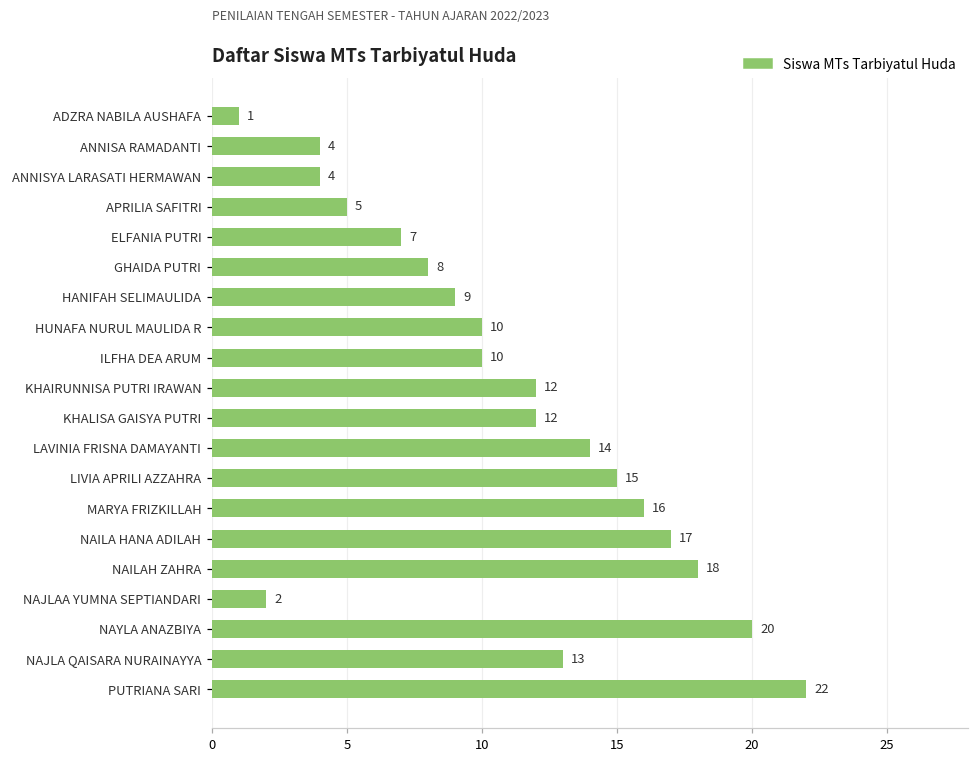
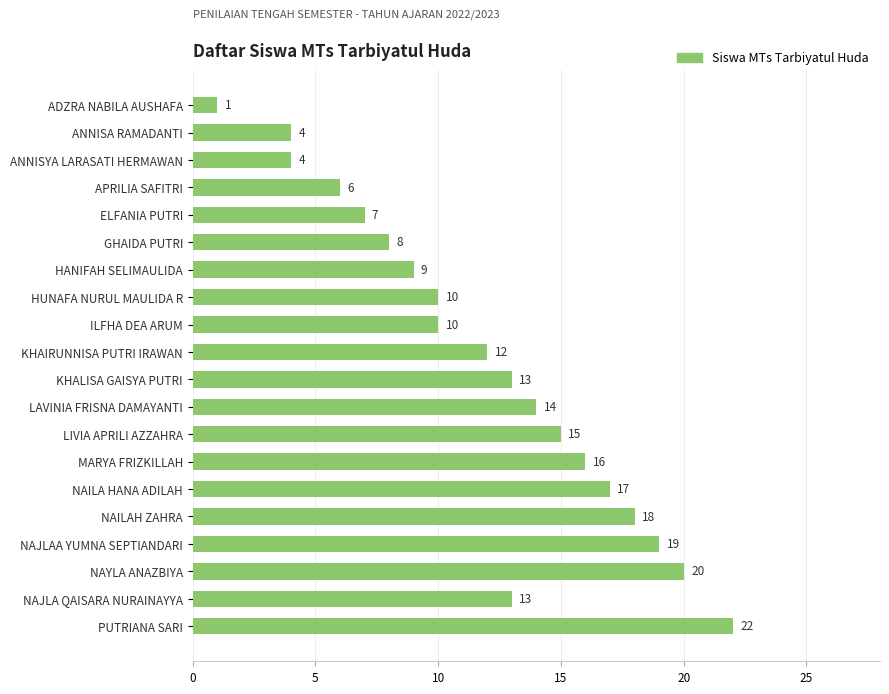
  {
    "ADZRA NABILA AUSHAFA": 1,
    "ANNISA RAMADANTI": 4,
    "ANNISYA LARASATI HERMAWAN": 4,
-   "APRILIA SAFITRI": 5,
+   "APRILIA SAFITRI": 6,
    "ELFANIA PUTRI": 7,
    "GHAIDA PUTRI": 8,
    "HANIFAH SELIMAULIDA": 9,
    "HUNAFA NURUL MAULIDA R": 10,
    "ILFHA DEA ARUM": 10,
    "KHAIRUNNISA PUTRI IRAWAN": 12,
-   "KHALISA GAISYA PUTRI": 12,
+   "KHALISA GAISYA PUTRI": 13,
    "LAVINIA FRISNA DAMAYANTI": 14,
    "LIVIA APRILI AZZAHRA": 15,
    "MARYA FRIZKILLAH": 16,
    "NAILA HANA ADILAH": 17,
    "NAILAH ZAHRA": 18,
-   "NAJLAA YUMNA SEPTIANDARI": 2,
+   "NAJLAA YUMNA SEPTIANDARI": 19,
    "NAYLA ANAZBIYA": 20,
    "NAJLA QAISARA NURAINAYYA": 13,
    "PUTRIANA SARI": 22
  }
